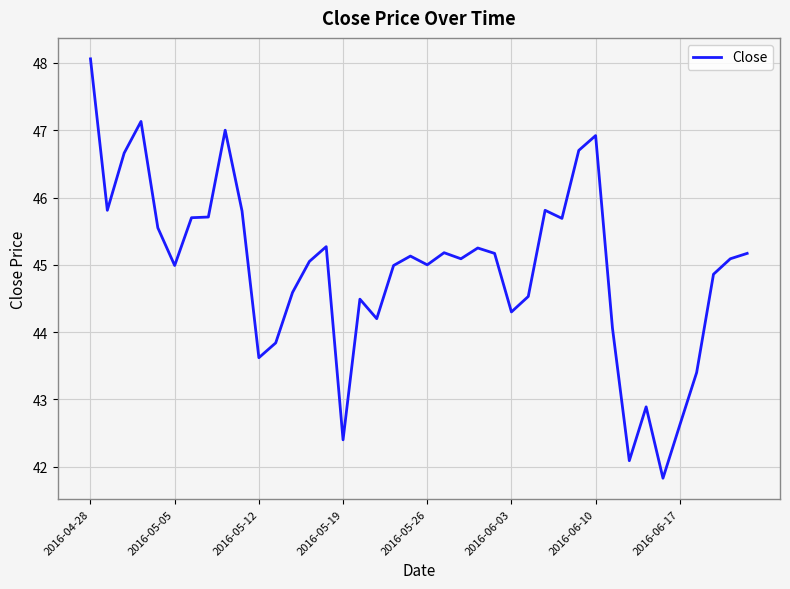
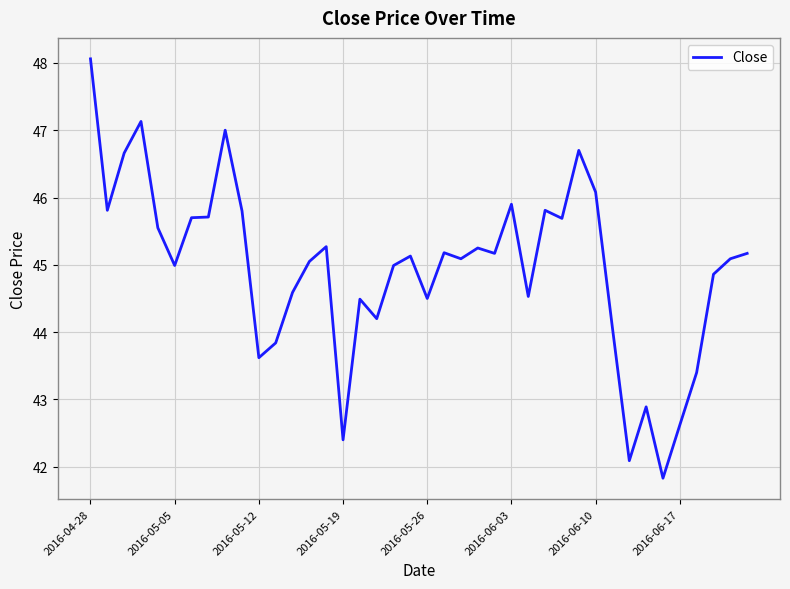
  {
    "2016-04-28": 48.1,
    "2016-05-05": 45.0,
    "2016-05-12": 43.6,
    "2016-05-19": 42.4,
-   "2016-05-26": 45.0,
-   "2016-06-03": 44.3,
-   "2016-06-10": 46.9,
+   "2016-05-26": 44.5,
+   "2016-06-03": 45.9,
+   "2016-06-10": 46.1,
    "2016-06-17": 42.6
  }
